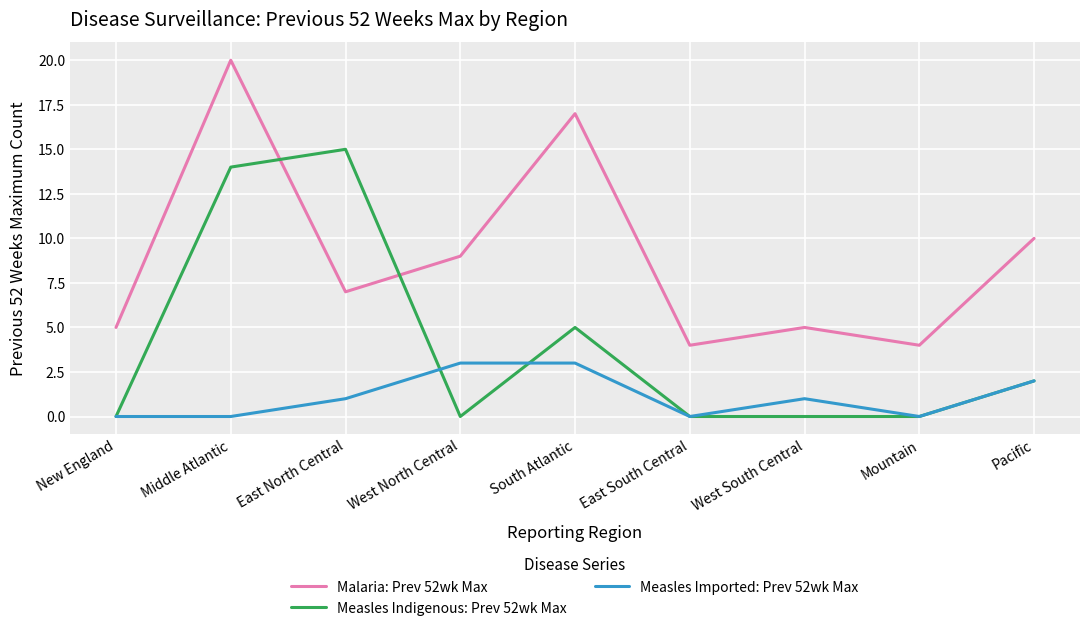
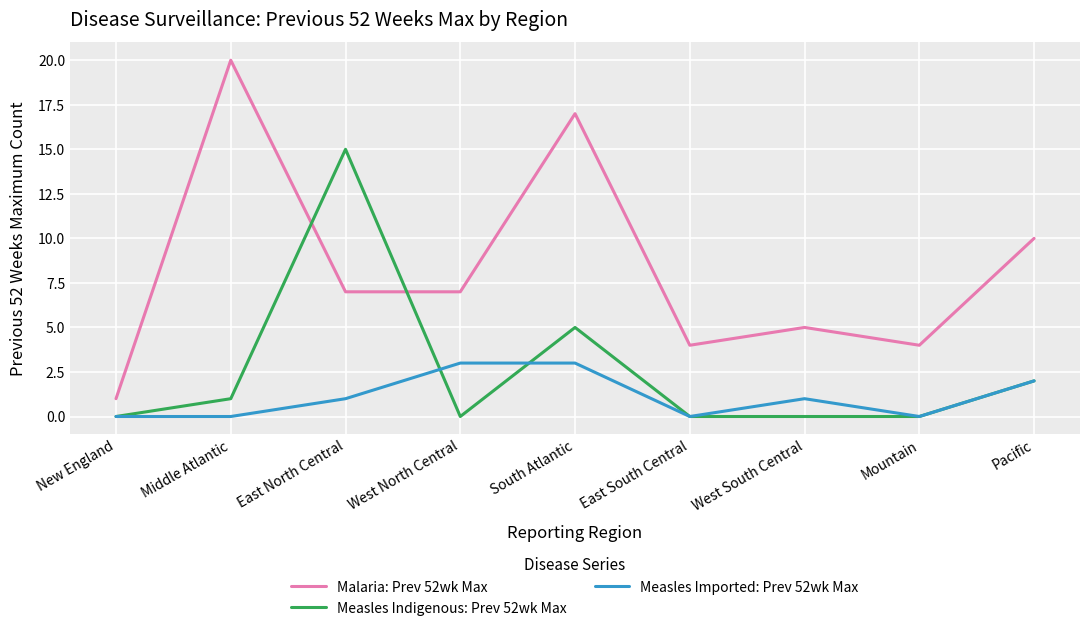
  {
    "Malaria: Prev 52wk Max": {
-     "New England": 5,
+     "New England": 1,
      "Middle Atlantic": 20,
      "East North Central": 7,
-     "West North Central": 9,
+     "West North Central": 7,
      "South Atlantic": 17,
      "East South Central": 4,
      "West South Central": 5,
      "Mountain": 4,
      "Pacific": 10
    },
    "Measles Indigenous: Prev 52wk Max": {
-     "Middle Atlantic": 14,
+     "Middle Atlantic": 1,
      "East North Central": 15,
      "West North Central": 0,
      "South Atlantic": 5,
      "West South Central": 0
    },
    "Measles Imported: Prev 52wk Max": {
      "Middle Atlantic": 0,
      "East North Central": 1,
      "West North Central": 3,
      "South Atlantic": 3,
      "West South Central": 1
    }
  }
